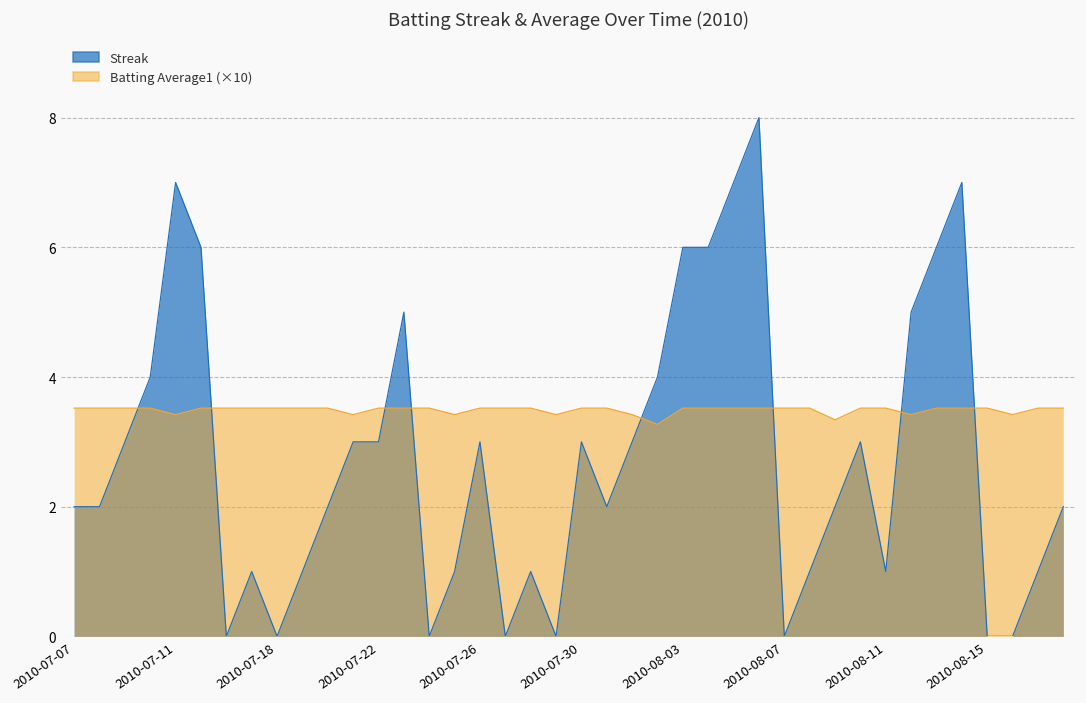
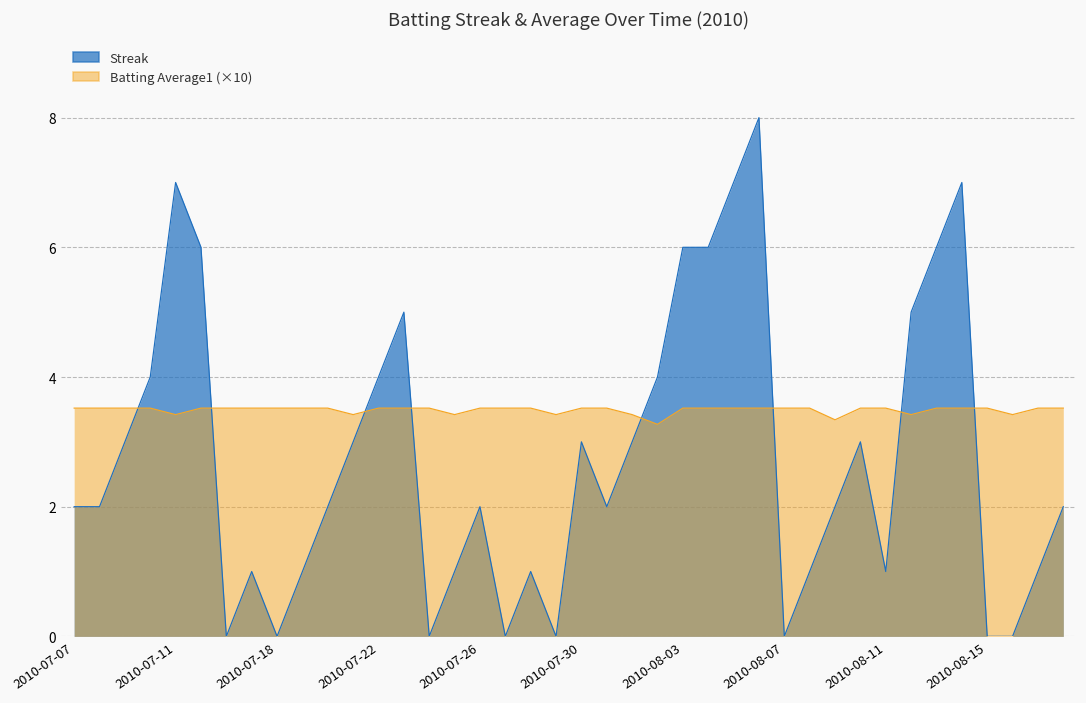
  {
    "Streak": {
      "2010-07-07": 2,
      "2010-07-11": 7,
      "2010-07-18": 0,
-     "2010-07-22": 3,
-     "2010-07-26": 3,
+     "2010-07-22": 4,
+     "2010-07-26": 2,
      "2010-07-30": 3,
      "2010-08-03": 6,
      "2010-08-07": 0,
      "2010-08-11": 1,
      "2010-08-15": 0
    },
    "Batting Average1 (×10)": {
      "2010-07-07": 3.5,
      "2010-07-11": 3.4,
      "2010-07-18": 3.5,
      "2010-07-22": 3.5,
      "2010-07-26": 3.5,
      "2010-07-30": 3.5,
      "2010-08-03": 3.5,
      "2010-08-07": 3.5,
      "2010-08-11": 3.5,
      "2010-08-15": 3.5
    }
  }
